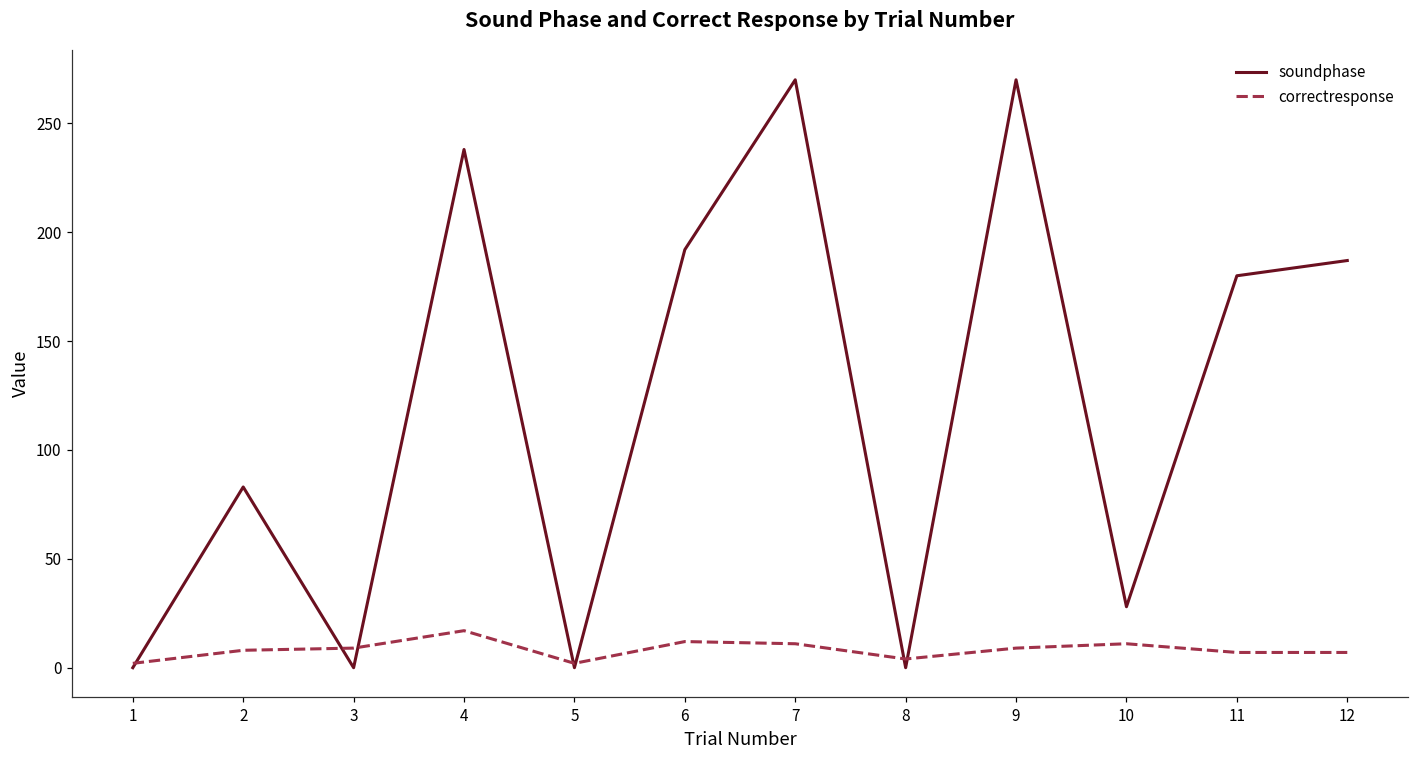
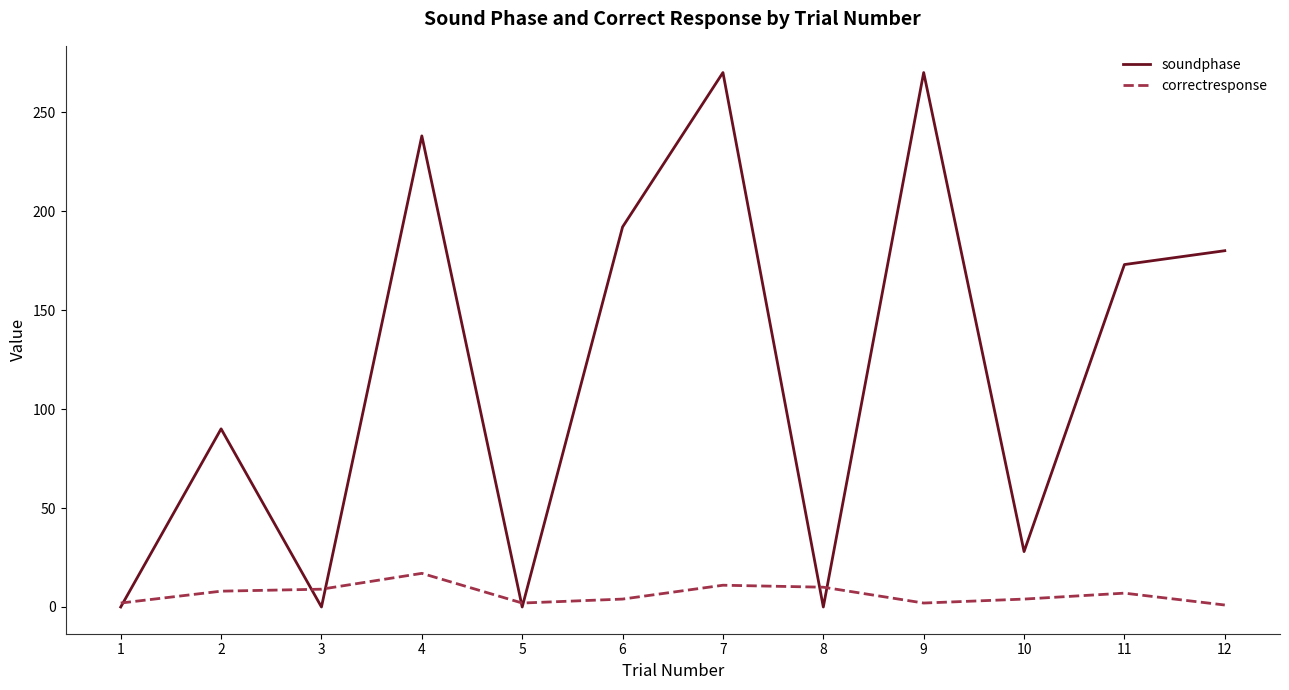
  {
    "soundphase": {
      "1": 0,
-     "2": 83,
+     "2": 90,
      "3": 0,
      "4": 238,
      "5": 0,
      "6": 192,
      "7": 270,
      "8": 0,
      "9": 270,
      "10": 28,
-     "11": 180,
-     "12": 187
+     "11": 173,
+     "12": 180
    },
    "correctresponse": {
      "1": 2,
      "2": 8,
      "3": 9,
      "4": 17,
      "5": 2,
-     "6": 12,
+     "6": 4,
      "7": 11,
-     "8": 4,
-     "9": 9,
-     "10": 11,
+     "8": 10,
+     "9": 2,
+     "10": 4,
      "11": 7,
-     "12": 7
+     "12": 1
    }
  }
